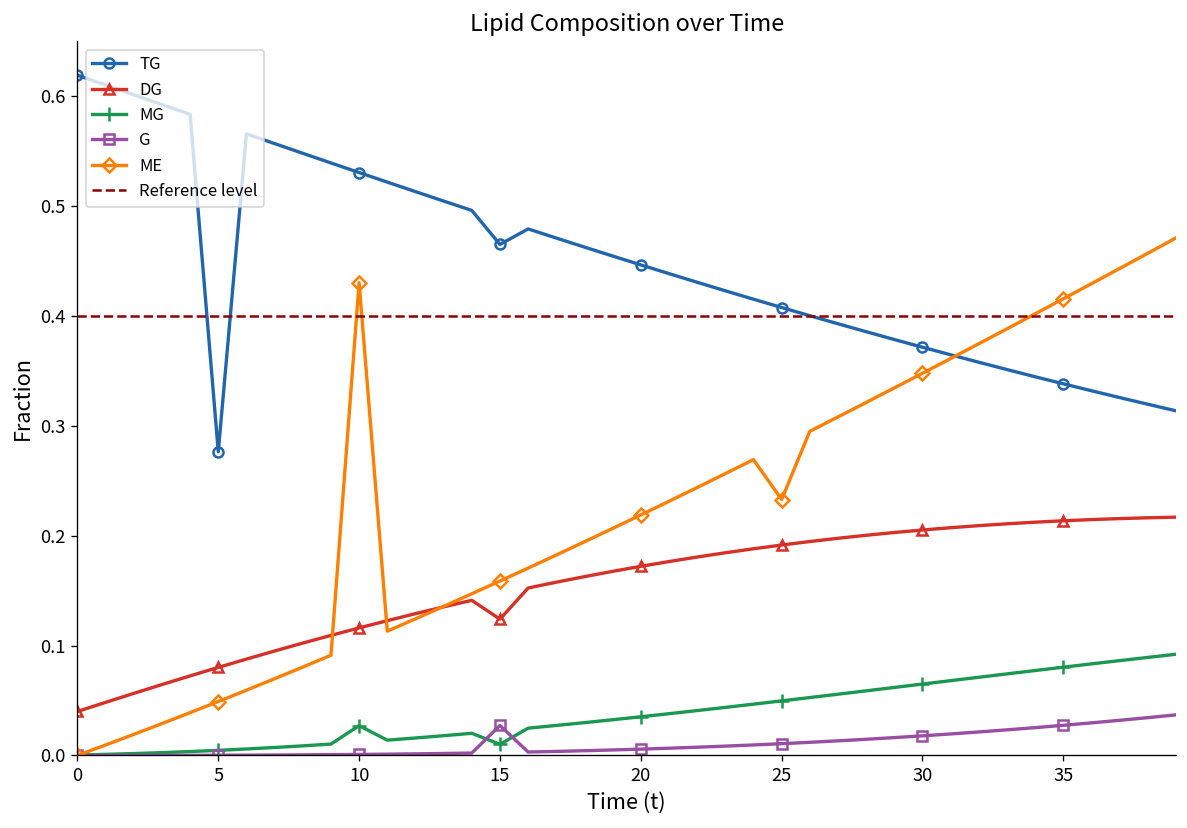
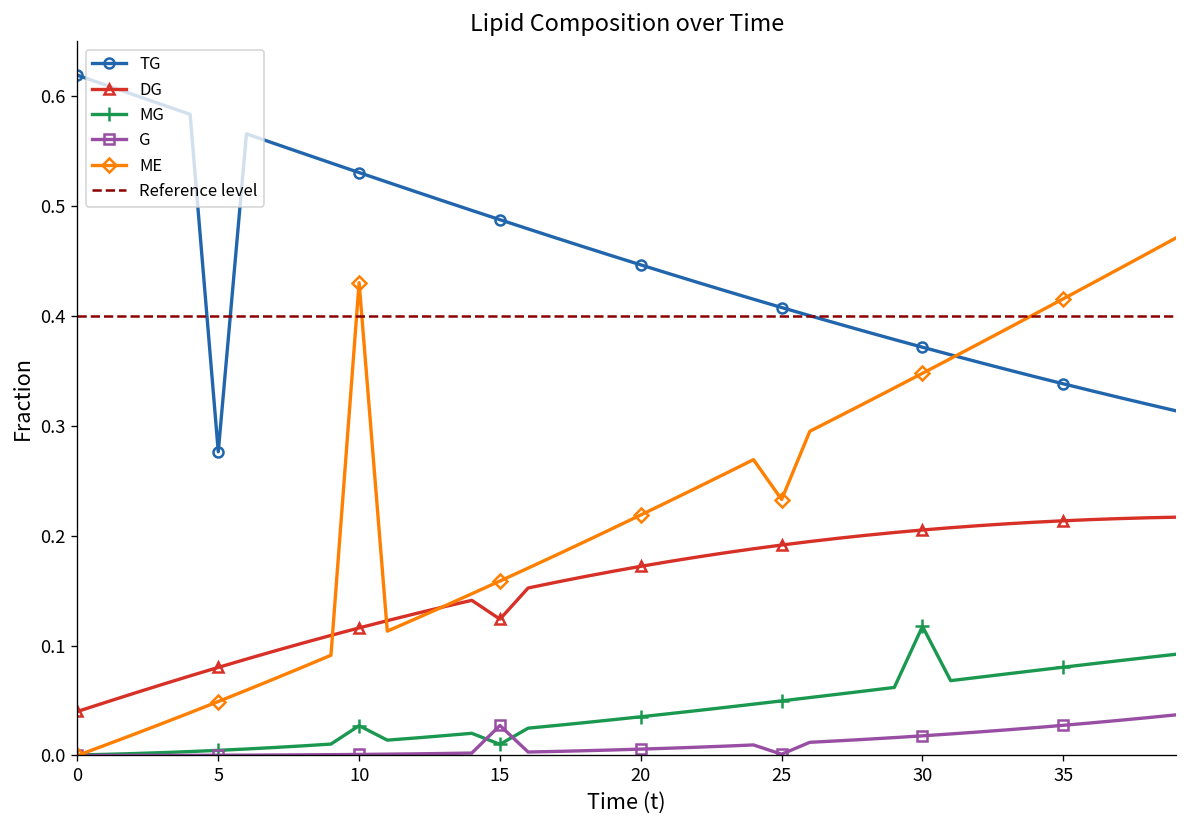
  {
    "TG": {
      "0": 0.62,
      "5": 0.28,
      "10": 0.53,
-     "15": 0.47,
+     "15": 0.49,
      "20": 0.45,
      "25": 0.41,
      "30": 0.37,
      "35": 0.34
    },
    "DG": {
      "0": 0.04,
      "5": 0.08,
      "10": 0.12,
      "15": 0.12,
      "20": 0.17,
      "25": 0.19,
      "30": 0.21,
      "35": 0.21
    },
    "MG": {
      "5": 0.00,
      "10": 0.03,
      "15": 0.01,
      "20": 0.04,
      "25": 0.05,
-     "30": 0.06,
+     "30": 0.12,
      "35": 0.08
    },
    "G": {
      "5": 0.00,
      "10": 0.00,
      "15": 0.03,
      "20": 0.01,
-     "25": 0.01,
+     "25": 0.00,
      "30": 0.02,
      "35": 0.03
    },
    "ME": {
      "5": 0.05,
      "10": 0.43,
      "15": 0.16,
      "20": 0.22,
      "25": 0.23,
      "30": 0.35,
      "35": 0.42
    }
  }
